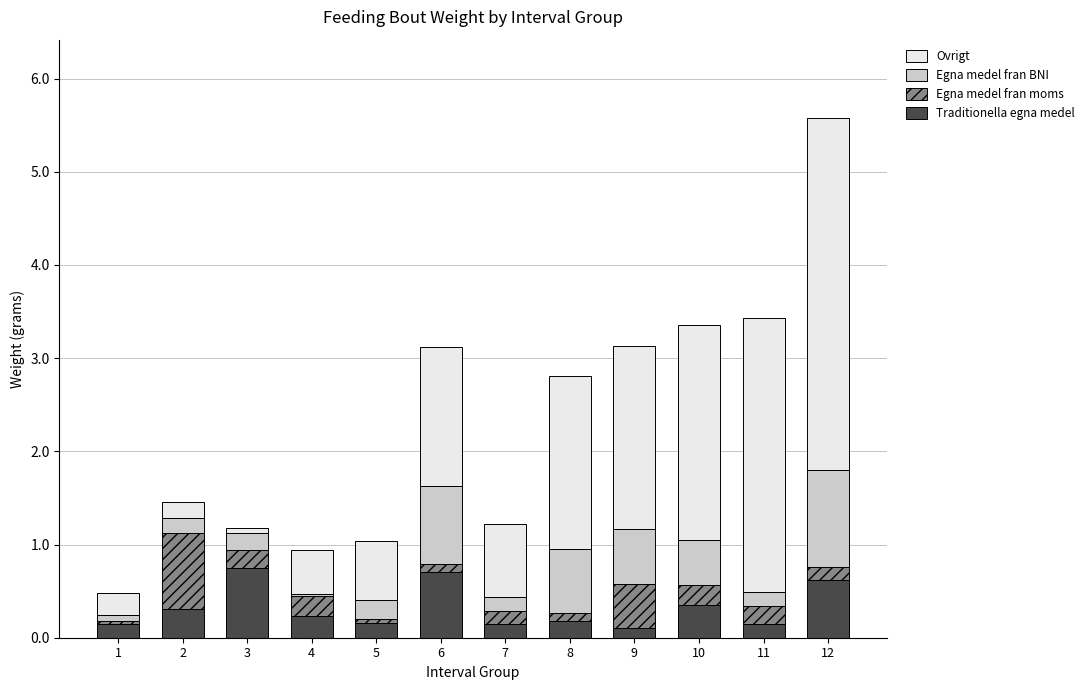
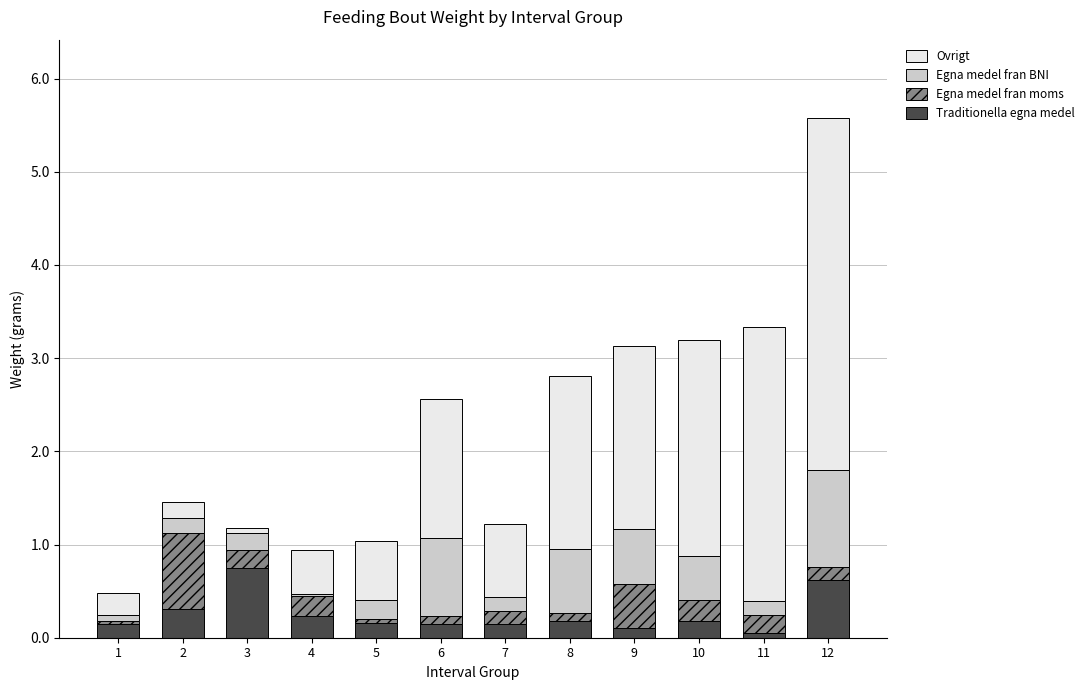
  {
    "Traditionella egna medel": {
      "1": 0.2,
      "2": 0.3,
      "3": 0.8,
      "4": 0.2,
      "5": 0.2,
-     "6": 0.7,
+     "6": 0.2,
      "7": 0.2,
      "8": 0.2,
      "9": 0.1,
-     "10": 0.4,
-     "11": 0.2,
+     "10": 0.2,
+     "11": 0.1,
      "12": 0.6
    },
    "Egna medel fran moms": {
      "1": 0.0,
      "2": 0.8,
      "3": 0.2,
      "4": 0.2,
      "5": 0.0,
      "6": 0.1,
      "7": 0.1,
      "8": 0.1,
      "9": 0.5,
      "10": 0.2,
      "11": 0.2,
      "12": 0.1
    }
  }
